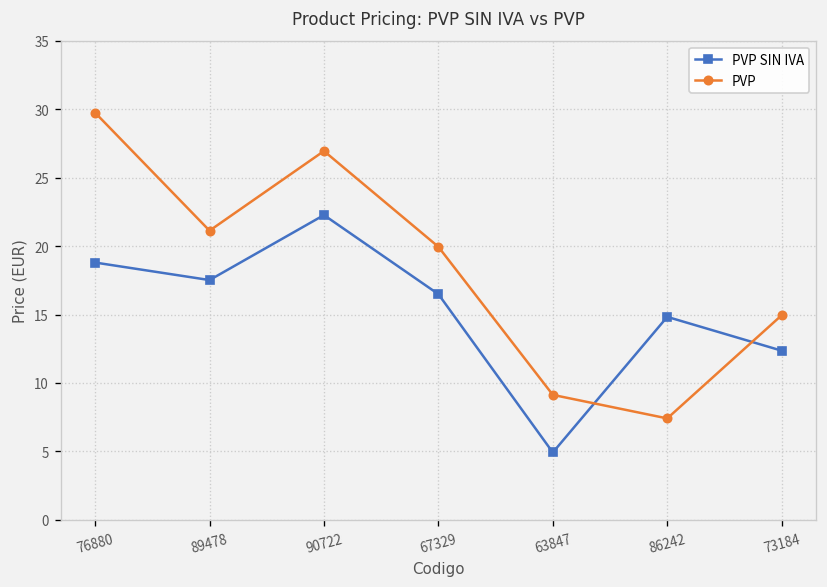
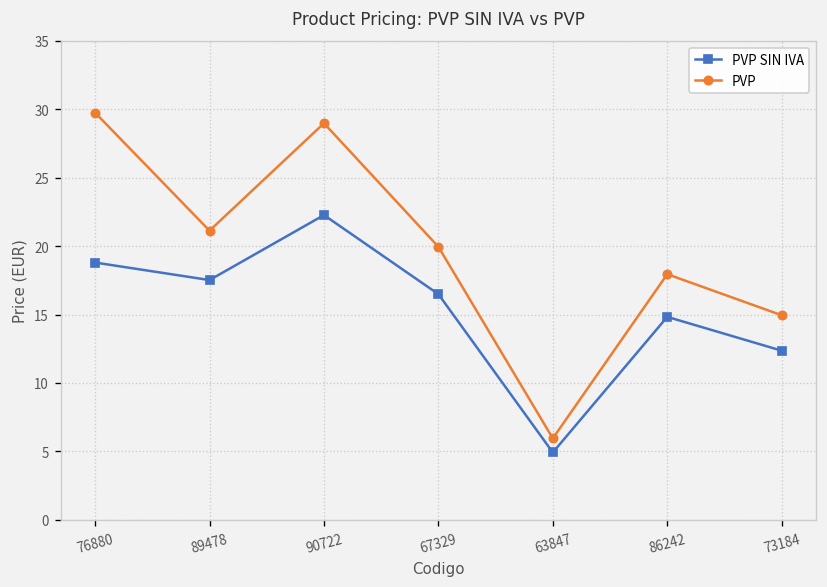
  {
    "PVP SIN IVA": {
      "76880": 18.8,
      "89478": 17.5,
      "90722": 22.3,
      "67329": 16.5,
      "63847": 4.9,
      "86242": 14.8,
      "73184": 12.4
    },
    "PVP": {
      "76880": 29.8,
      "89478": 21.1,
-     "90722": 27.0,
+     "90722": 29.0,
      "67329": 20.0,
-     "63847": 9.1,
-     "86242": 7.4,
+     "63847": 6.0,
+     "86242": 18.0,
      "73184": 15.0
    }
  }
